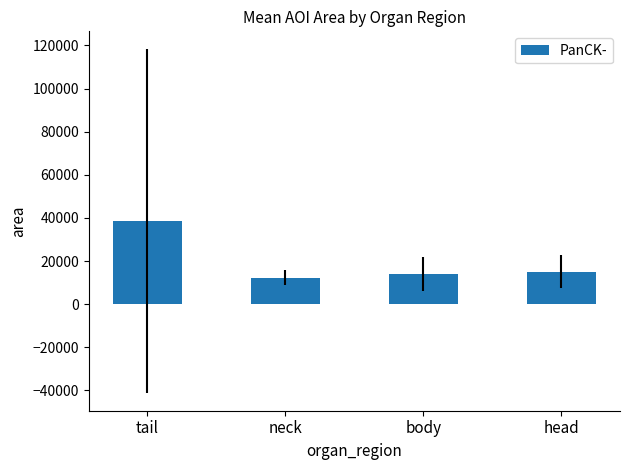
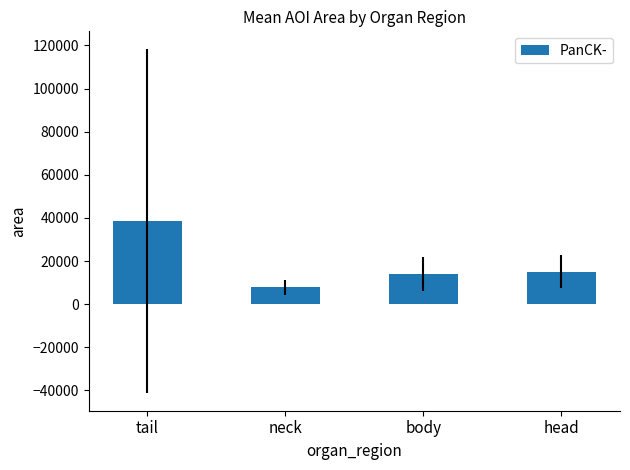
  {
    "tail": 39000,
-   "neck": 12000,
+   "neck": 8000,
    "body": 14000,
    "head": 15000
  }
